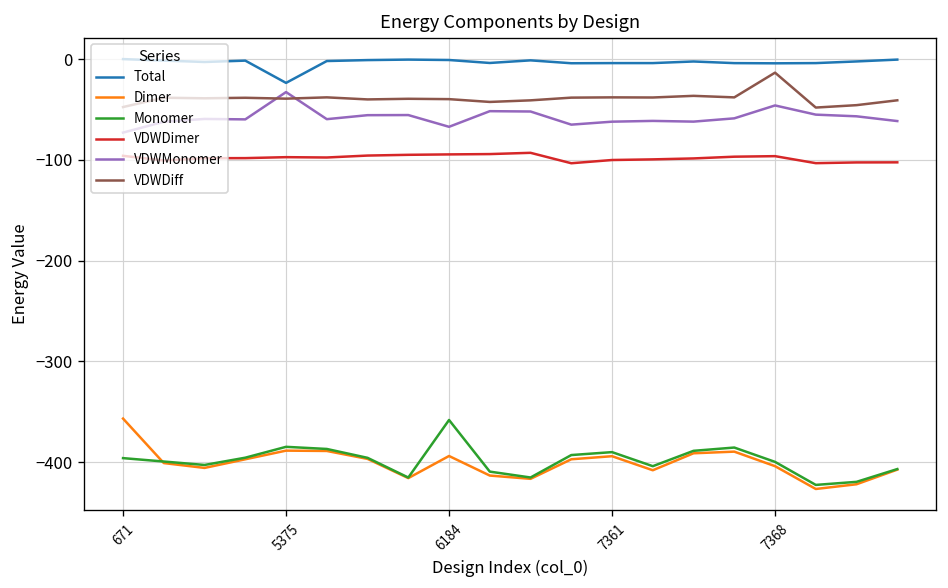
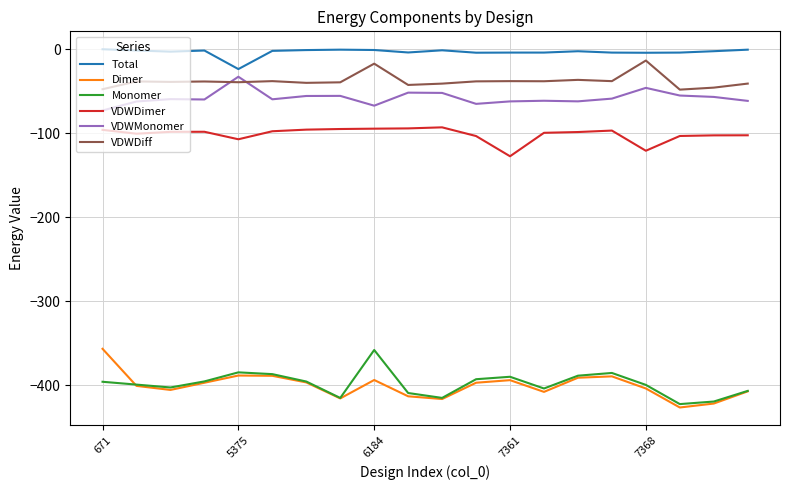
  {
    "Total": {
      "5375": -20,
      "6184": 0,
      "7361": 0,
      "7368": 0
    },
    "Dimer": {
      "671": -360,
      "5375": -390,
      "6184": -390,
      "7361": -390,
      "7368": -400
    },
    "Monomer": {
      "671": -400,
      "5375": -380,
      "6184": -360,
      "7361": -390,
      "7368": -400
    },
    "VDWDimer": {
-     "5375": -100,
+     "5375": -110,
      "6184": -90,
-     "7361": -100,
-     "7368": -100
+     "7361": -130,
+     "7368": -120
    },
    "VDWMonomer": {
      "5375": -30,
      "6184": -70,
      "7361": -60,
      "7368": -50
    },
    "VDWDiff": {
      "5375": -40,
-     "6184": -40,
+     "6184": -20,
      "7361": -40,
      "7368": -10
    }
  }
